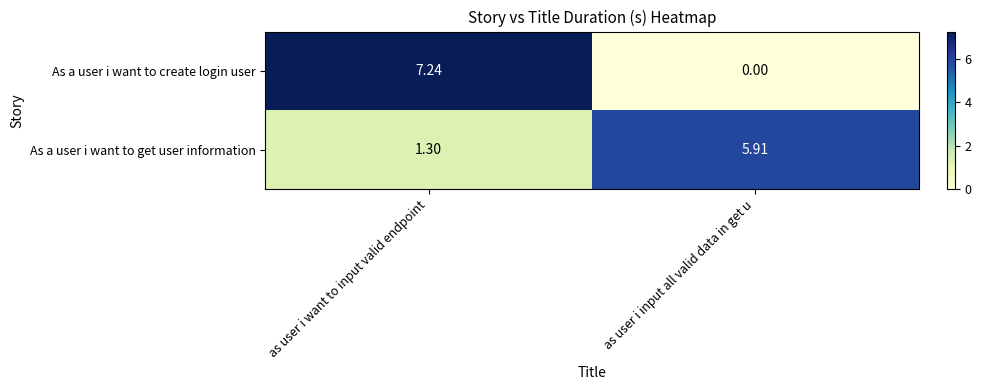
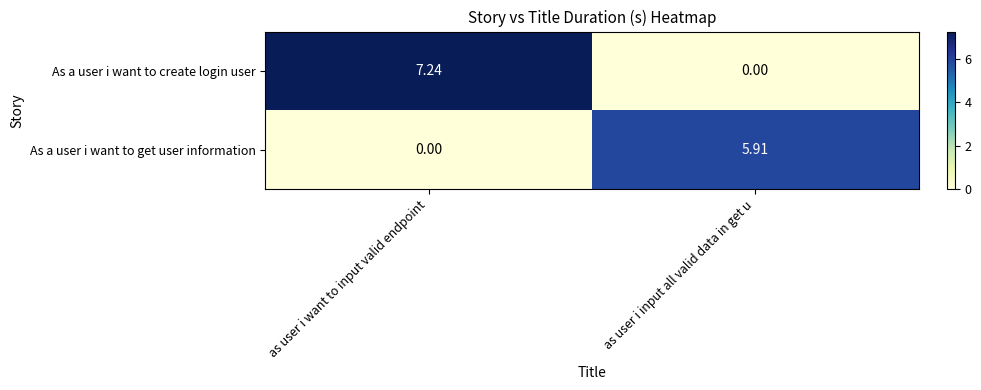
  {
    "As a user i want to create login user": {
      "as user i want to input valid endpoint": 7.24,
      "as user i input all valid data in get u": 0.00
    },
    "As a user i want to get user information": {
-     "as user i want to input valid endpoint": 1.30,
+     "as user i want to input valid endpoint": 0.00,
      "as user i input all valid data in get u": 5.91
    }
  }
